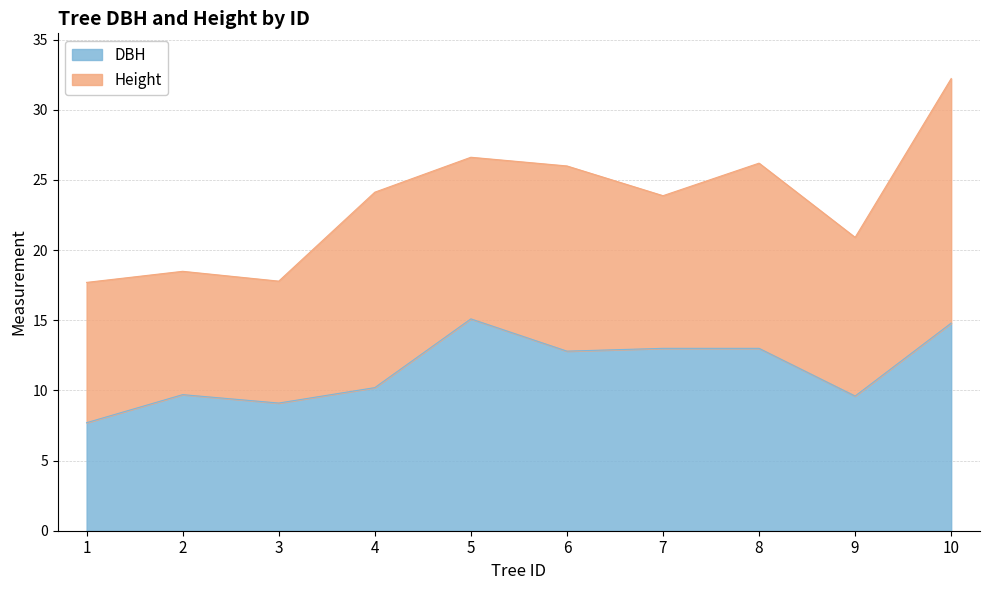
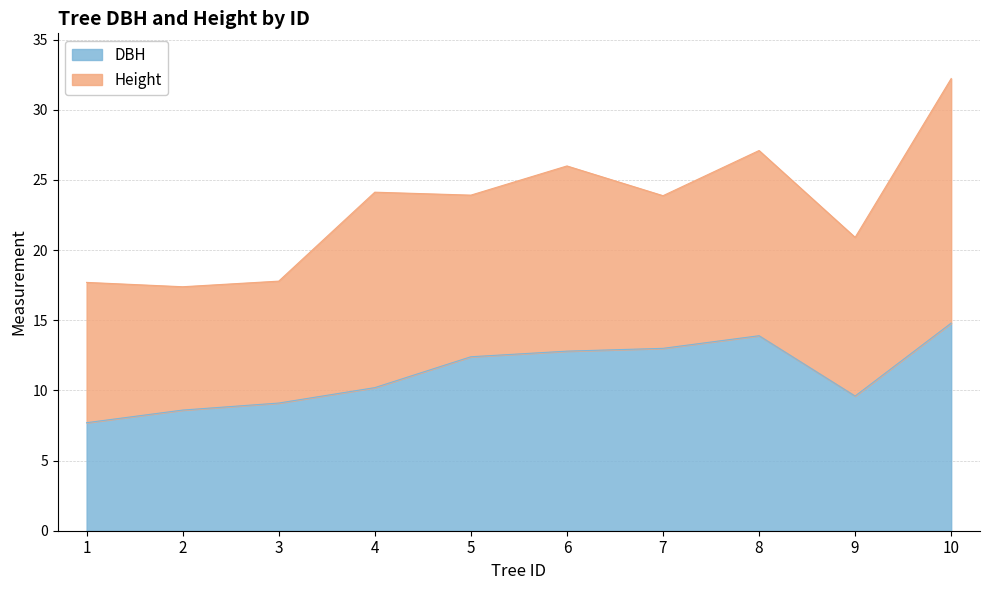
  {
    "DBH": {
      "1": 7.7,
-     "2": 9.7,
+     "2": 8.6,
      "3": 9.1,
      "4": 10.2,
-     "5": 15.1,
+     "5": 12.4,
      "6": 12.8,
      "7": 13.0,
-     "8": 13.0,
+     "8": 13.9,
      "9": 9.6,
      "10": 14.8
    },
    "Height": {
      "1": 10.0,
      "2": 8.8,
      "3": 8.7,
      "4": 13.9,
      "5": 11.5,
      "6": 13.2,
      "7": 10.9,
      "8": 13.2,
      "9": 11.3,
      "10": 17.4
    }
  }
